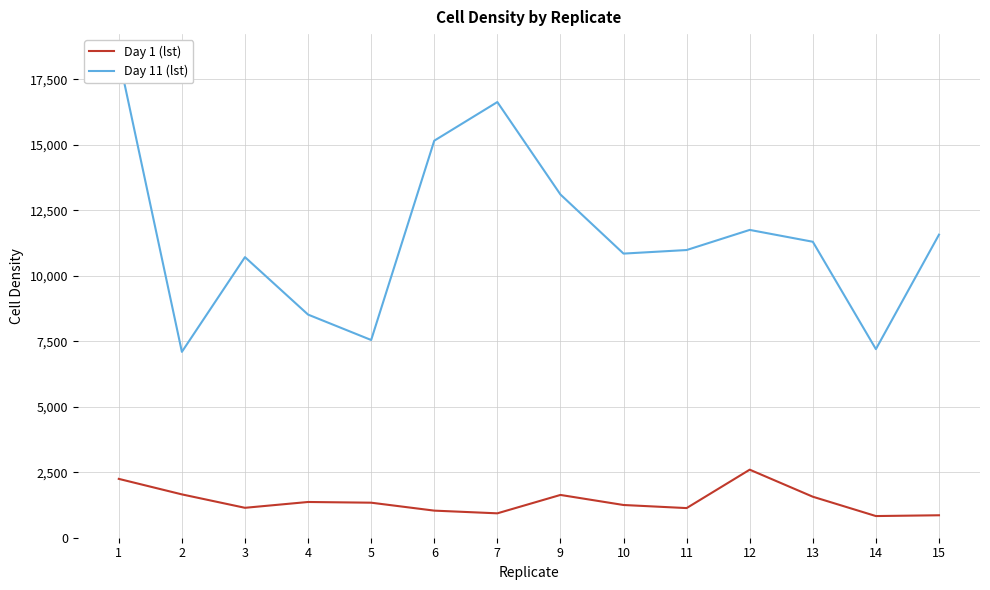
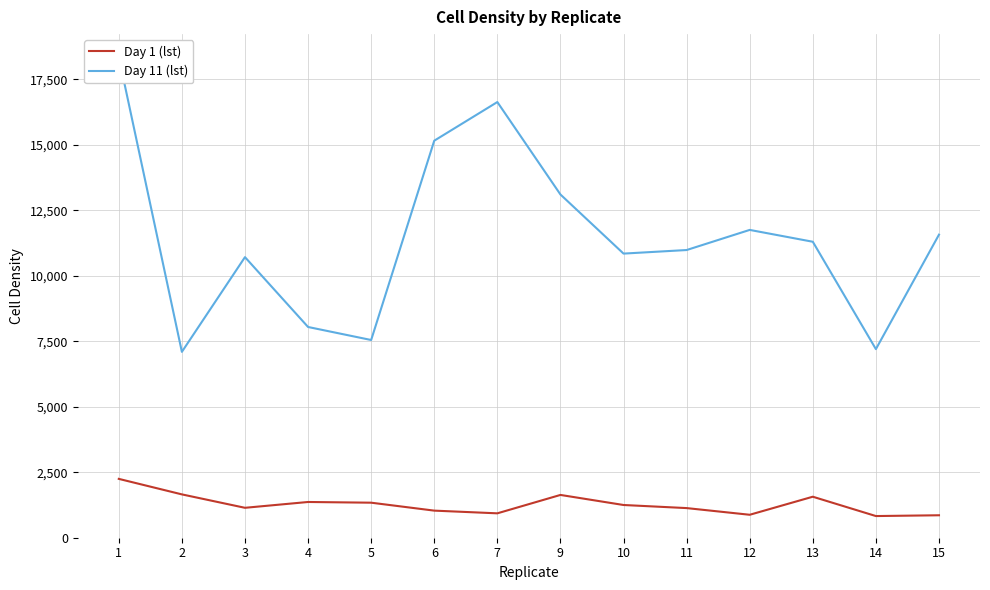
  {
    "Day 1 (lst)": {
      "1": "2,200",
      "2": "1,700",
      "3": "1,100",
      "4": "1,400",
      "5": "1,300",
      "6": "1,000",
      "7": "900",
      "9": "1,600",
      "10": "1,200",
      "11": "1,100",
-     "12": "2,600",
+     "12": "900",
      "13": "1,600",
      "14": "800",
      "15": "900"
    },
    "Day 11 (lst)": {
      "2": "7,100",
      "3": "10,700",
-     "4": "8,500",
+     "4": "8,000",
      "5": "7,500",
      "6": "15,200",
      "7": "16,600",
      "9": "13,100",
      "10": "10,800",
      "11": "11,000",
      "12": "11,700",
      "13": "11,300",
      "14": "7,200",
      "15": "11,600"
    }
  }
